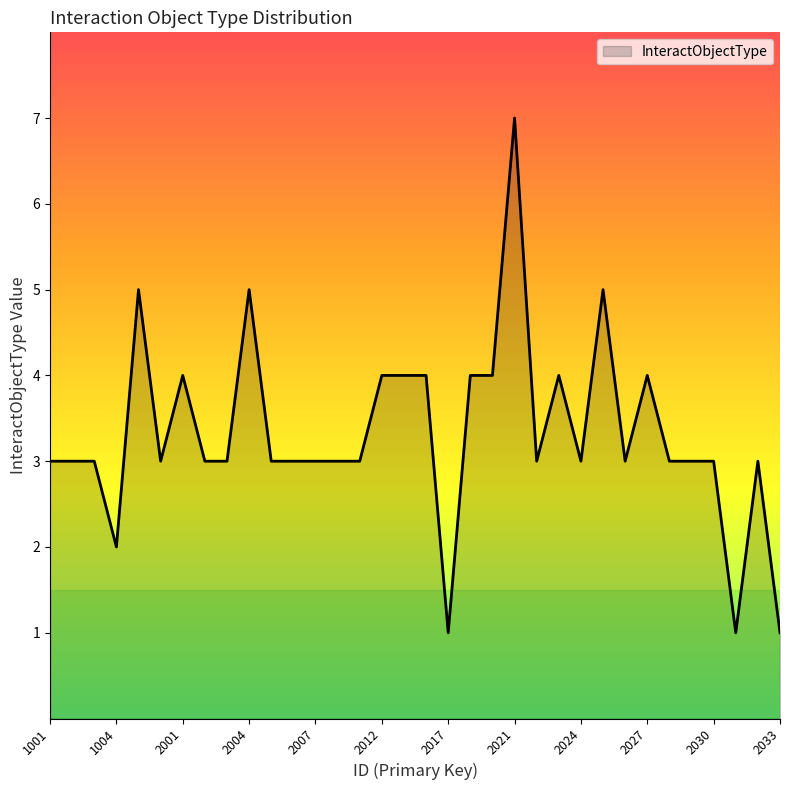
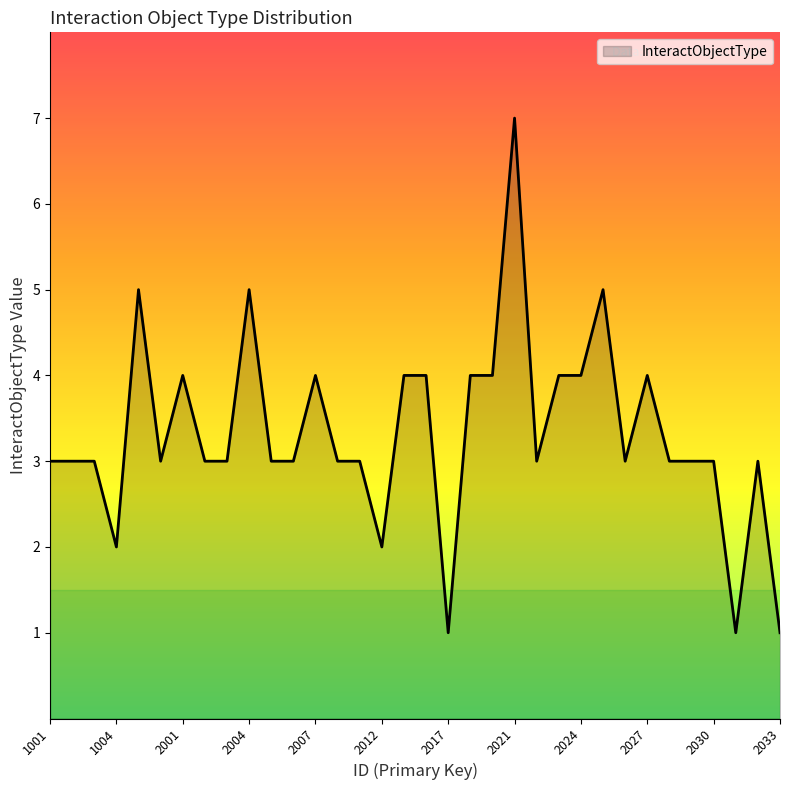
  {
    "1001": 3,
    "1004": 2,
    "2001": 4,
    "2004": 5,
-   "2007": 3,
-   "2012": 4,
+   "2007": 4,
+   "2012": 2,
    "2017": 1,
    "2021": 7,
-   "2024": 3,
+   "2024": 4,
    "2027": 4,
    "2030": 3,
    "2033": 1
  }
